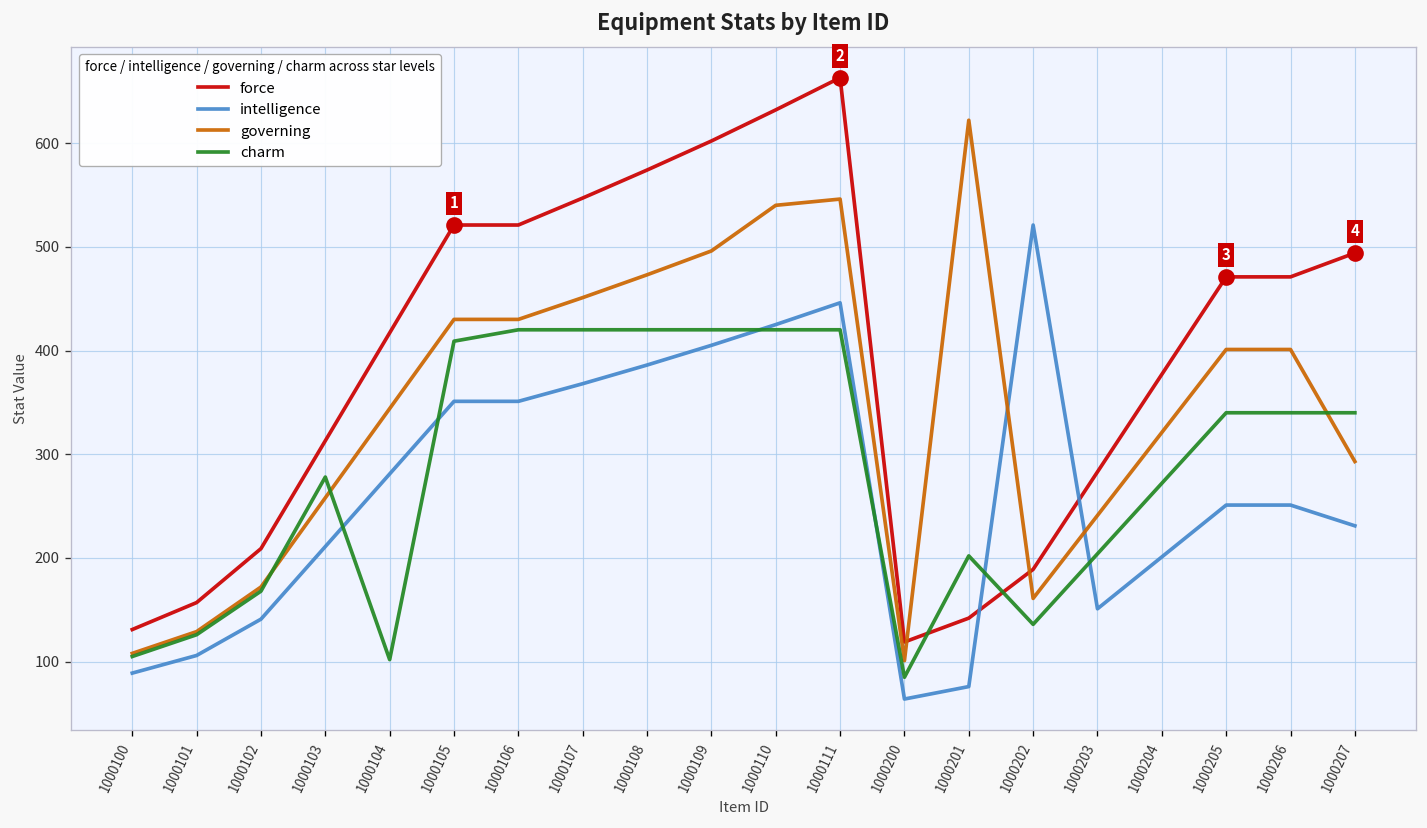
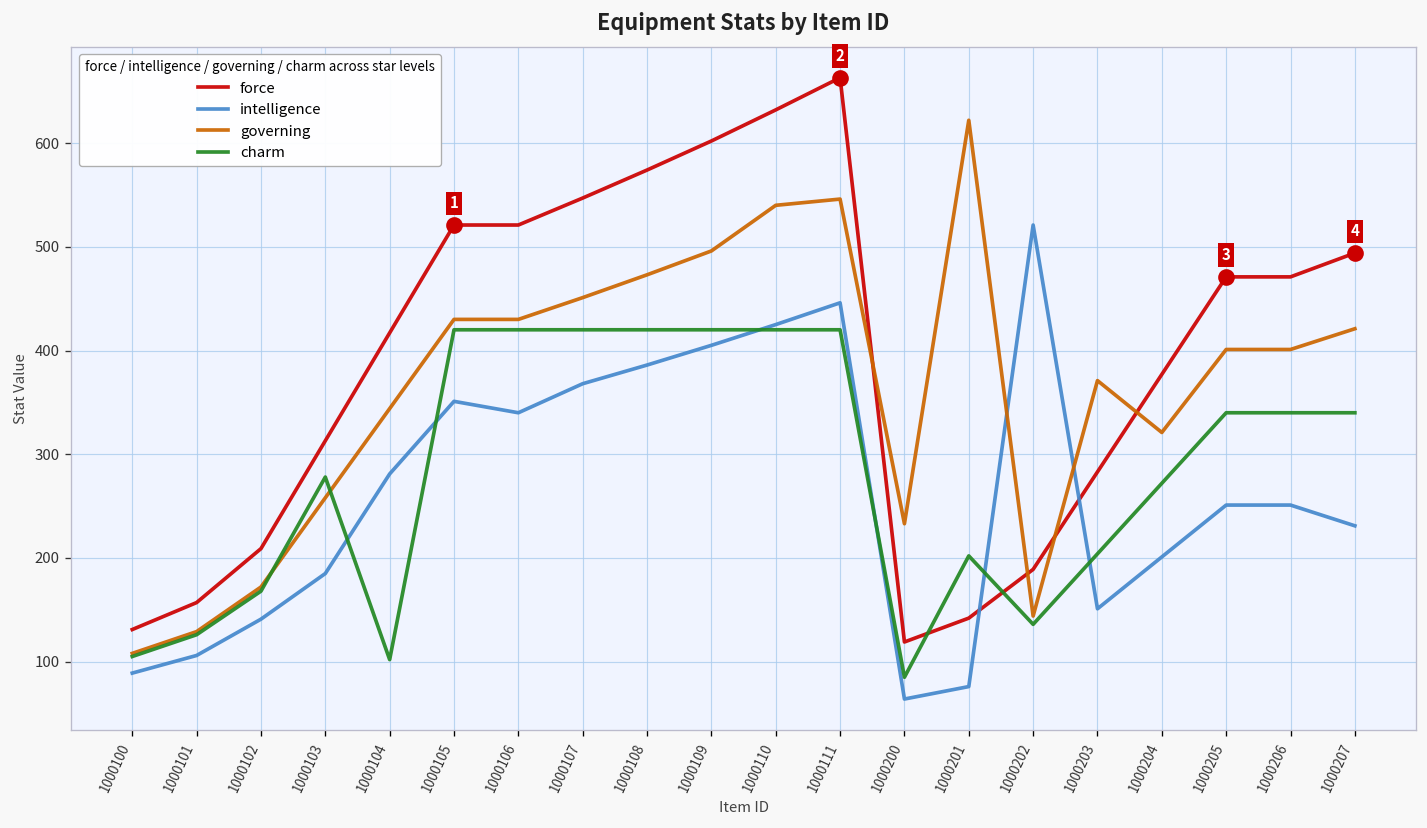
  {
    "intelligence": {
      "1000100": 90,
      "1000101": 110,
      "1000102": 140,
-     "1000103": 210,
+     "1000103": 190,
      "1000104": 280,
      "1000105": 350,
-     "1000106": 350,
+     "1000106": 340,
      "1000107": 370,
      "1000108": 390,
      "1000109": 410,
      "1000110": 430,
      "1000111": 450,
      "1000200": 60,
      "1000201": 80,
      "1000202": 520,
      "1000203": 150,
      "1000204": 200,
      "1000205": 250,
      "1000206": 250,
      "1000207": 230
    },
    "governing": {
      "1000100": 110,
      "1000101": 130,
      "1000102": 170,
      "1000103": 260,
      "1000104": 340,
      "1000105": 430,
      "1000106": 430,
      "1000107": 450,
      "1000108": 470,
      "1000109": 500,
      "1000110": 540,
      "1000111": 550,
-     "1000200": 100,
+     "1000200": 230,
      "1000201": 620,
-     "1000202": 160,
-     "1000203": 240,
+     "1000202": 140,
+     "1000203": 370,
      "1000204": 320,
      "1000205": 400,
      "1000206": 400,
-     "1000207": 290
+     "1000207": 420
    },
    "charm": {
      "1000100": 110,
      "1000101": 130,
      "1000102": 170,
      "1000103": 280,
      "1000104": 100,
-     "1000105": 410,
+     "1000105": 420,
      "1000106": 420,
      "1000107": 420,
      "1000108": 420,
      "1000109": 420,
      "1000110": 420,
      "1000111": 420,
      "1000200": 90,
      "1000201": 200,
      "1000202": 140,
      "1000203": 200,
      "1000204": 270,
      "1000205": 340,
      "1000206": 340,
      "1000207": 340
    }
  }
